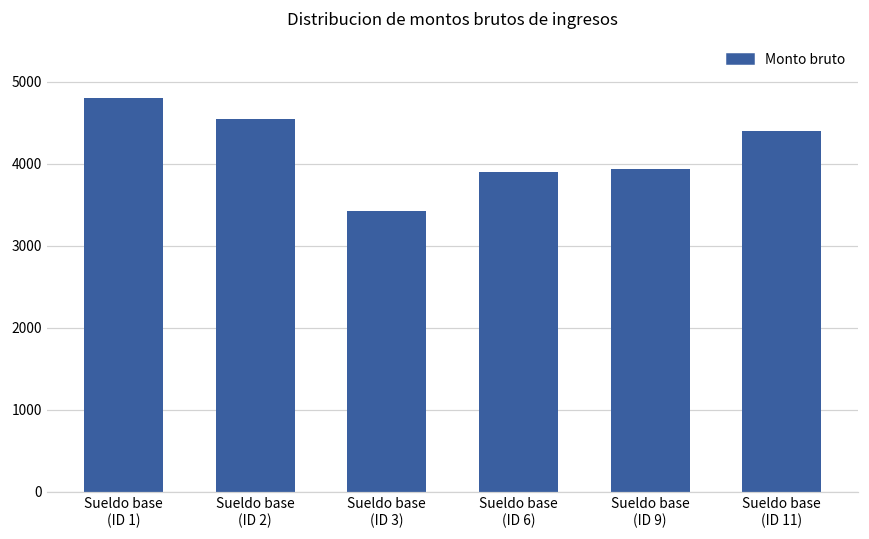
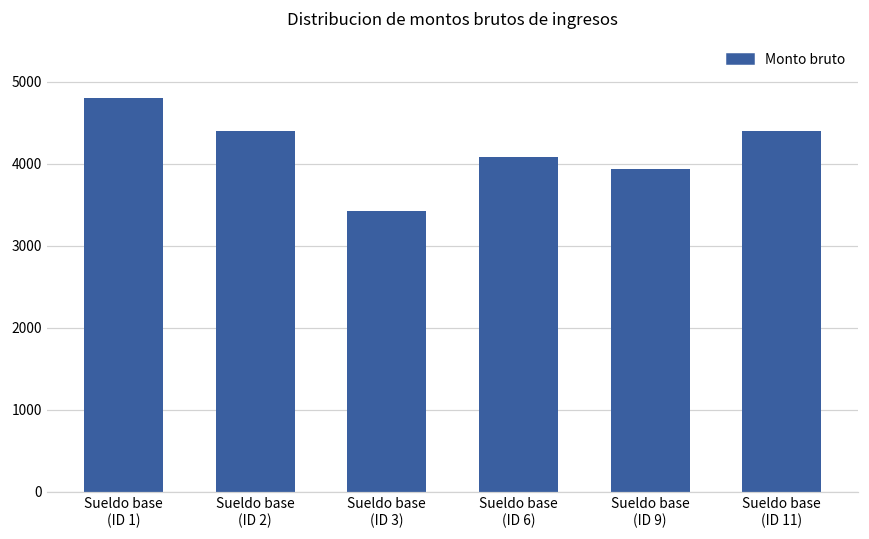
  {
    "Sueldo base (ID 1)": 4800,
-   "Sueldo base (ID 2)": 4500,
+   "Sueldo base (ID 2)": 4400,
    "Sueldo base (ID 3)": 3400,
-   "Sueldo base (ID 6)": 3900,
+   "Sueldo base (ID 6)": 4100,
    "Sueldo base (ID 9)": 3900,
    "Sueldo base (ID 11)": 4400
  }
